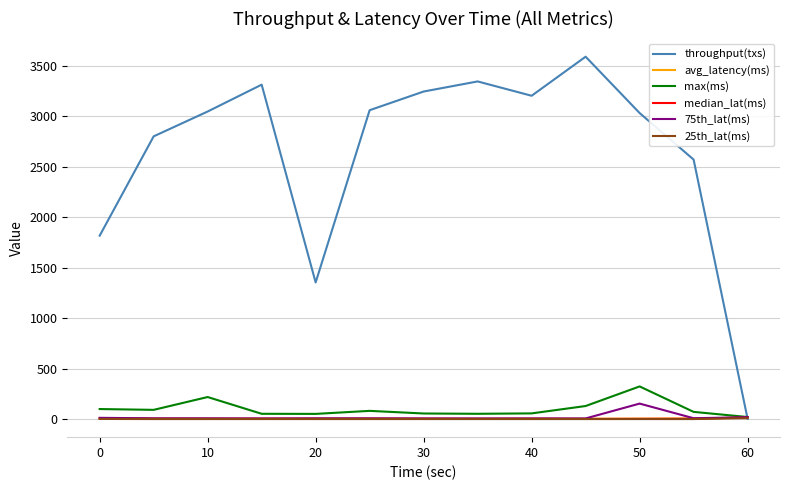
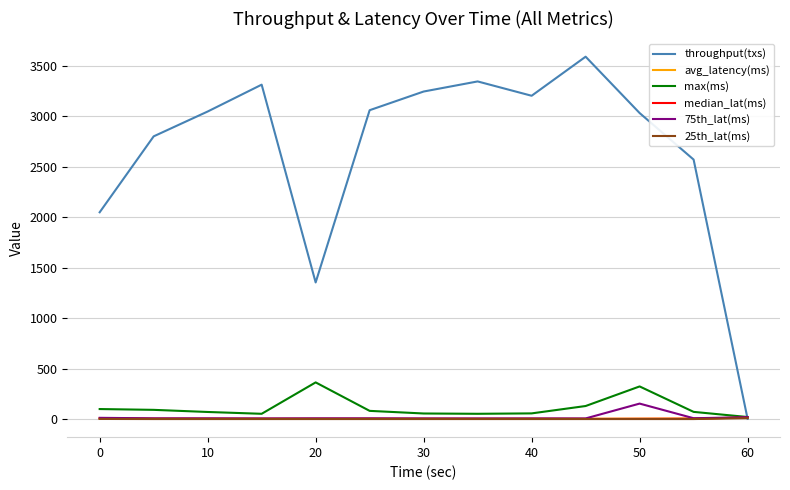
  {
    "throughput(txs)": {
-     "0": 1820,
+     "0": 2050,
      "10": 3050,
      "20": 1360,
      "30": 3250,
      "40": 3200,
      "50": 3030
    },
    "max(ms)": {
      "0": 100,
-     "10": 220,
-     "20": 50,
+     "10": 70,
+     "20": 370,
      "30": 60,
      "40": 60,
      "50": 330
    },
    "75th_lat(ms)": {
      "50": 160
    }
  }
